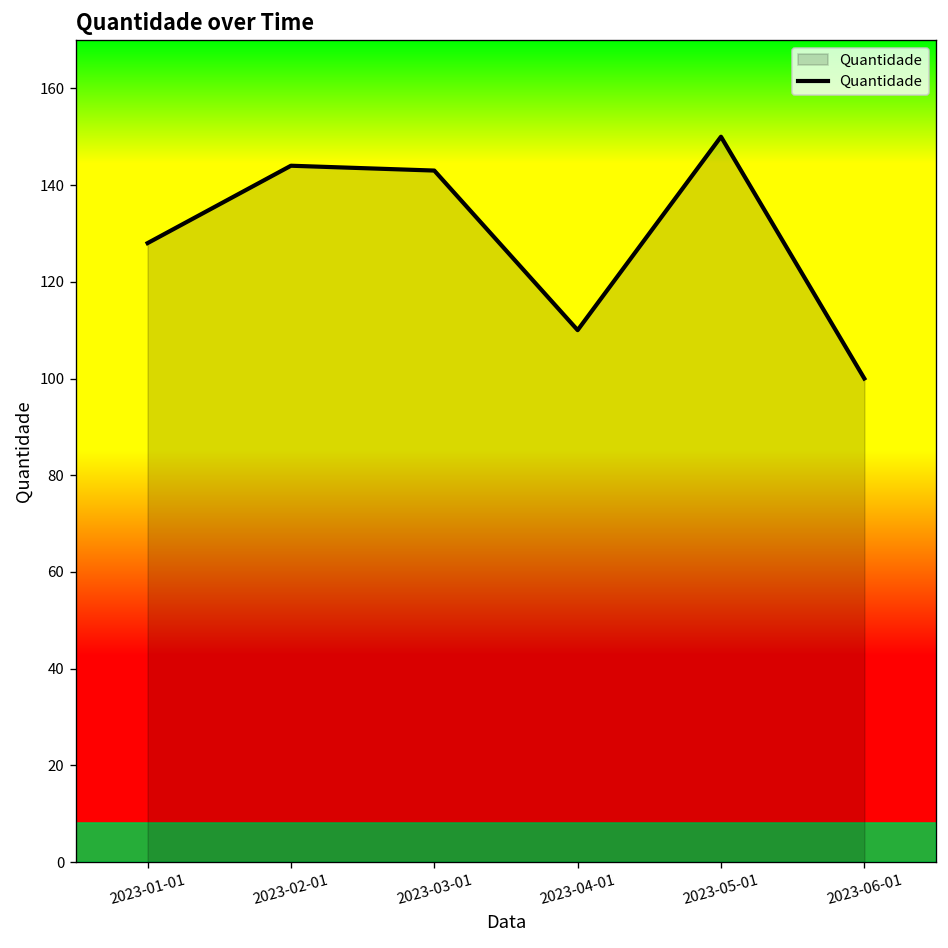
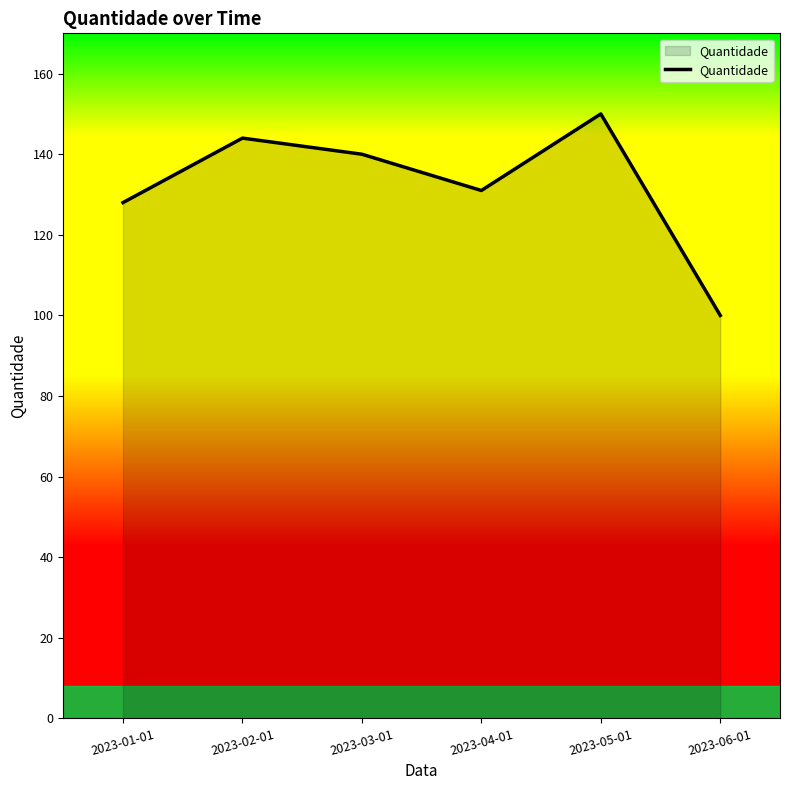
  {
    "2023-01-01": 128,
    "2023-02-01": 144,
-   "2023-03-01": 143,
-   "2023-04-01": 110,
+   "2023-03-01": 140,
+   "2023-04-01": 131,
    "2023-05-01": 150,
    "2023-06-01": 100
  }
